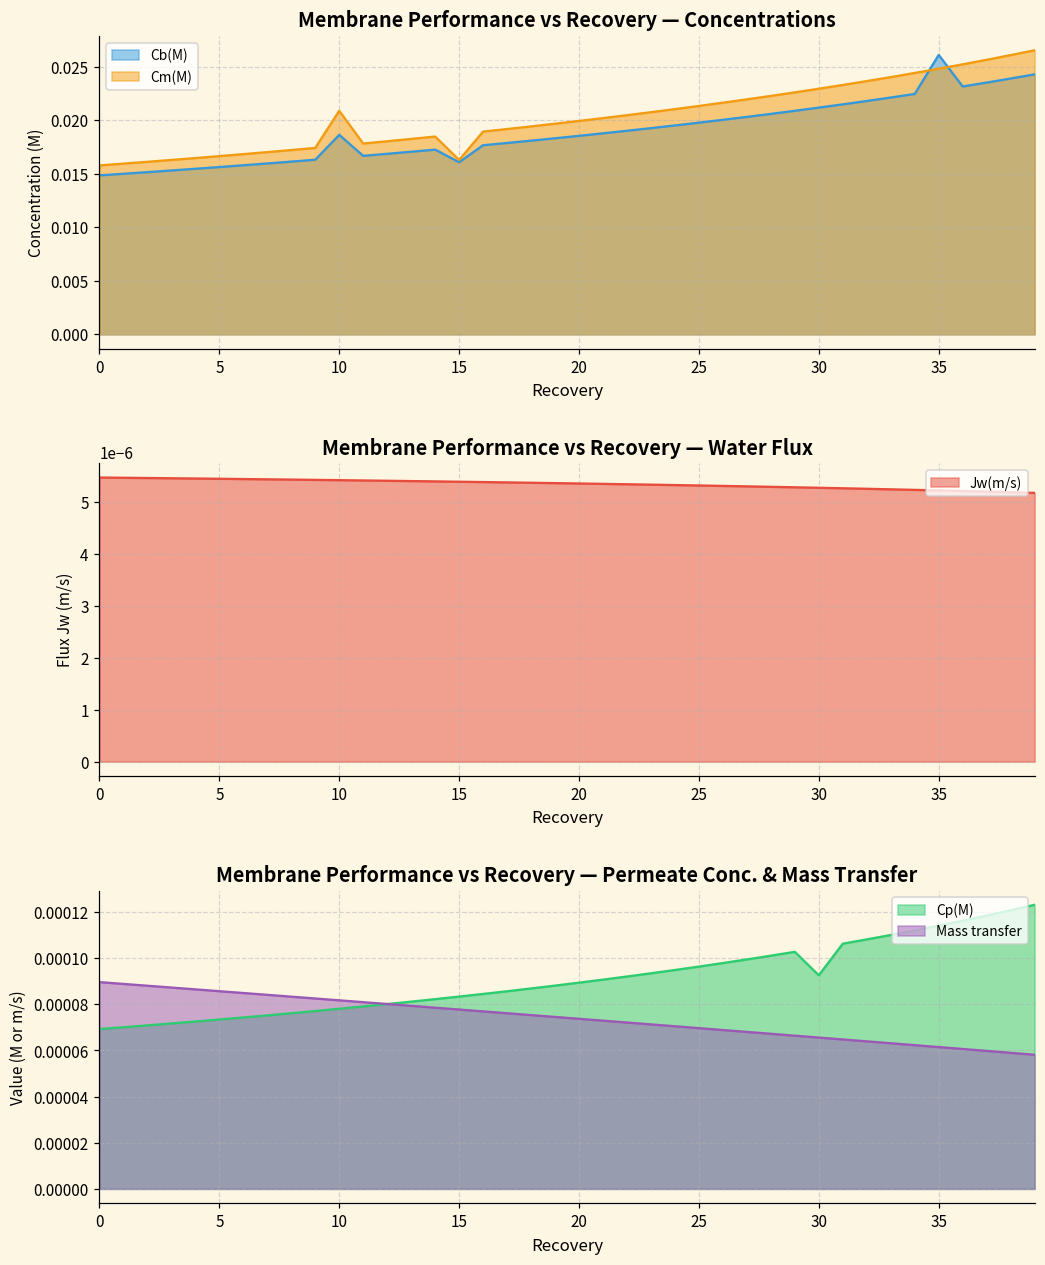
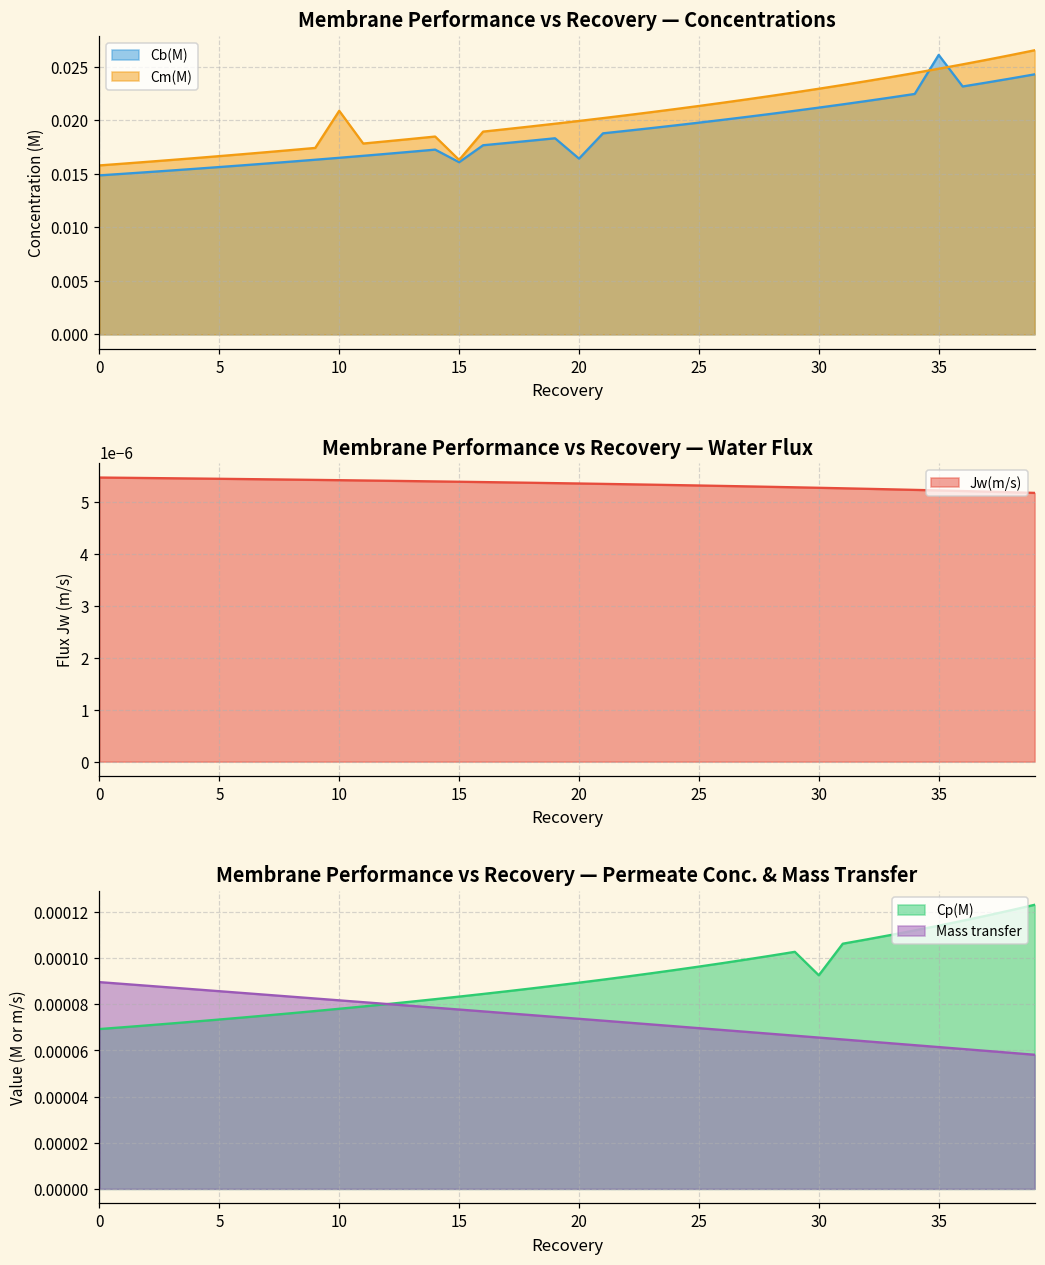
  {
    "Membrane Performance vs Recovery — Concentrations": {
      "Cb(M)": {
        "0": 0.015,
        "5": 0.016,
-       "10": 0.019,
-       "20": 0.019,
+       "10": 0.016,
+       "20": 0.016,
        "25": 0.020,
        "30": 0.021,
        "35": 0.026
      },
      "Cm(M)": {
        "0": 0.016,
        "5": 0.017,
        "10": 0.021,
        "20": 0.020,
        "25": 0.021,
        "30": 0.023,
        "35": 0.025
      }
    },
    "Membrane Performance vs Recovery — Water Flux": {
      "0": 0.0000055,
      "5": 0.0000054,
      "10": 0.0000054,
      "15": 0.0000054,
      "20": 0.0000054,
      "25": 0.0000053,
      "30": 0.0000053
    },
    "Membrane Performance vs Recovery — Permeate Conc. & Mass Transfer": {
      "Cp(M)": {
        "0": 0.000069,
        "5": 0.000073,
        "10": 0.000078,
        "15": 0.000083,
        "20": 0.000089,
        "25": 0.000096,
        "30": 0.000093
      },
      "Mass transfer": {
        "0": 0.000090,
        "5": 0.000086,
        "10": 0.000082,
        "15": 0.000078,
        "20": 0.000074,
        "25": 0.000070,
        "30": 0.000066,
        "35": 0.000061
      }
    }
  }
